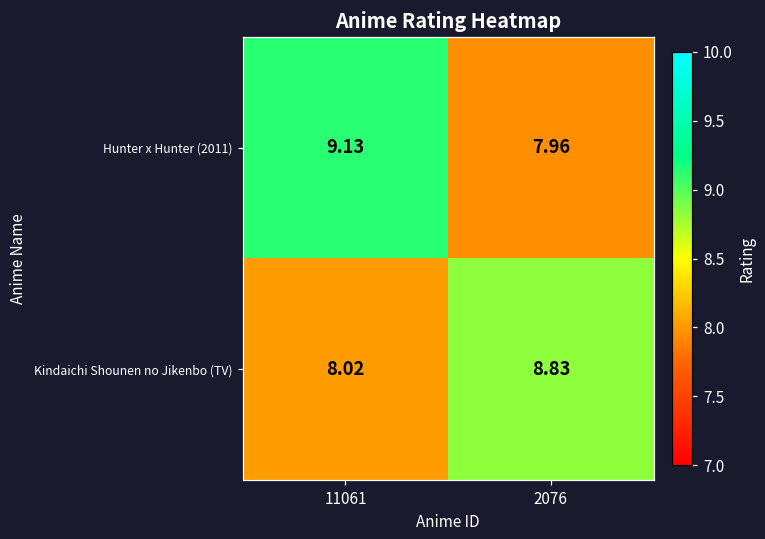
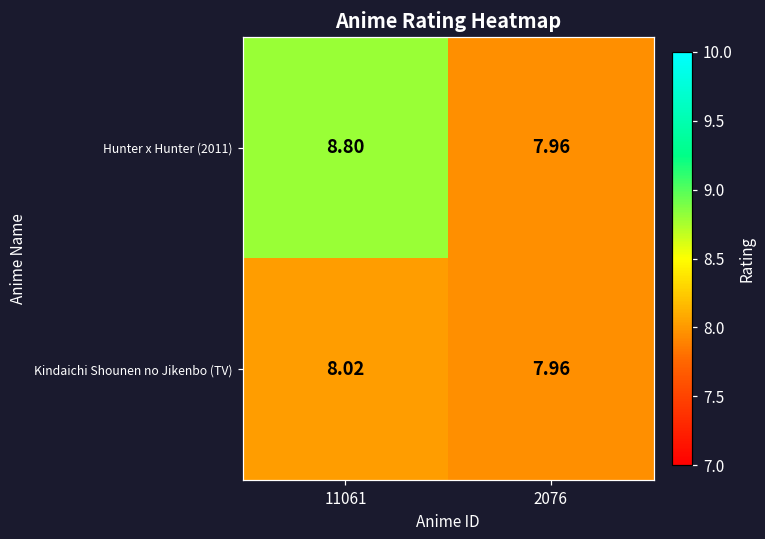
  {
    "Hunter x Hunter (2011)": {
-     "11061": 9.13,
+     "11061": 8.80,
      "2076": 7.96
    },
    "Kindaichi Shounen no Jikenbo (TV)": {
      "11061": 8.02,
-     "2076": 8.83
+     "2076": 7.96
    }
  }
